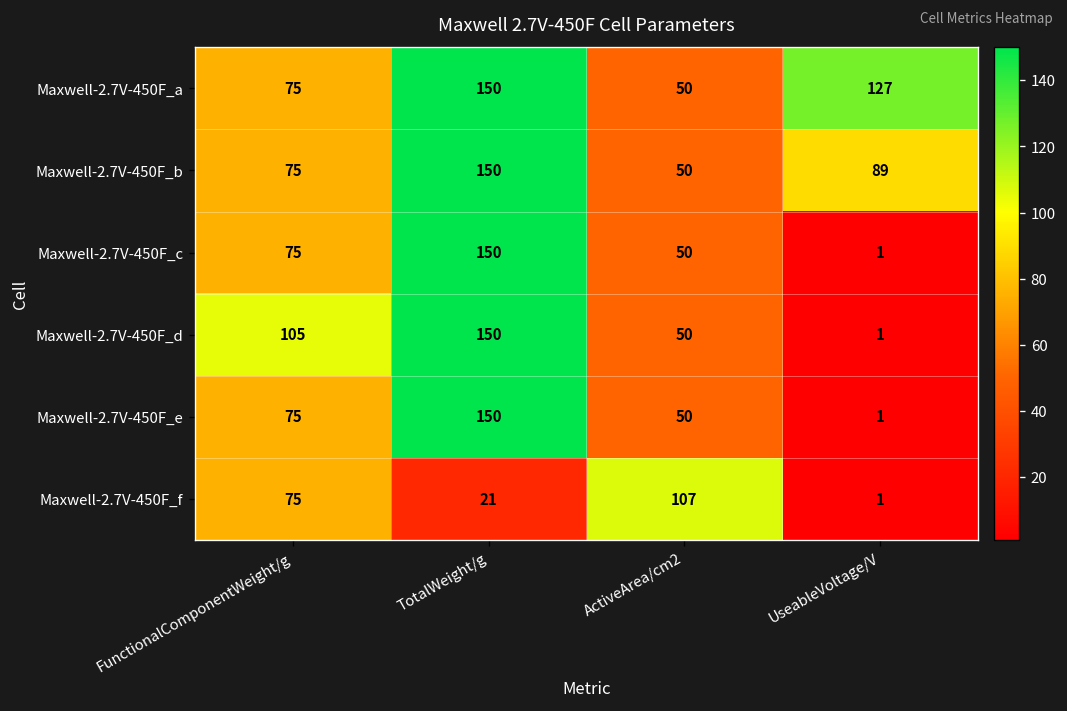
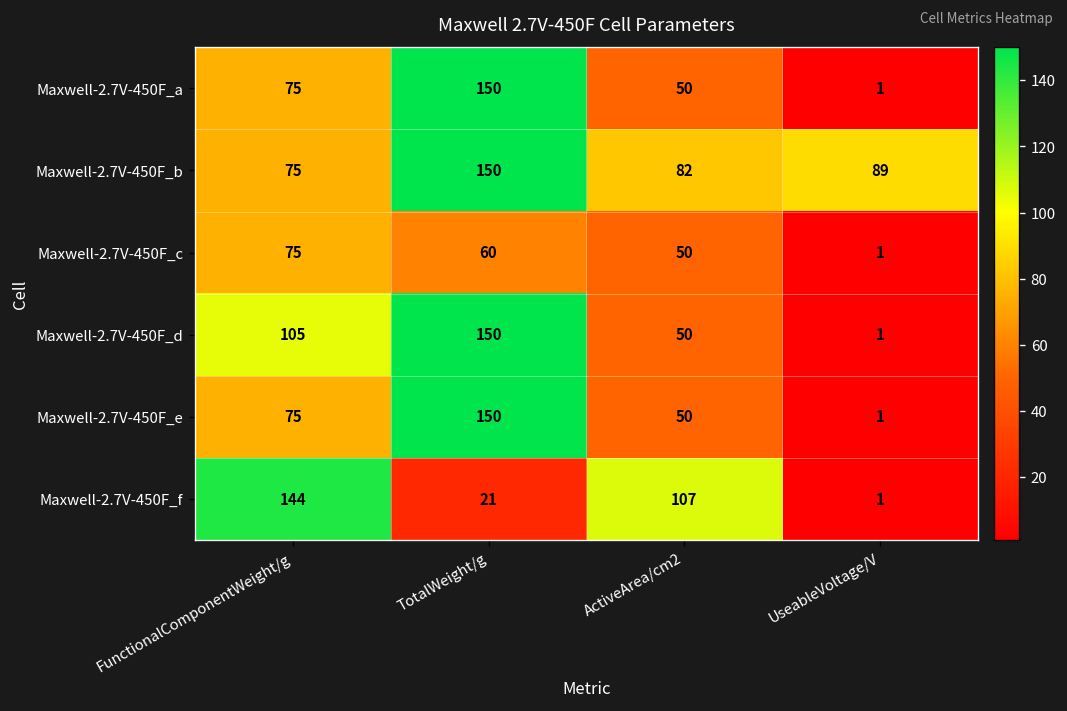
  {
    "Maxwell-2.7V-450F_a": {
      "FunctionalComponentWeight/g": 75,
      "TotalWeight/g": 150,
      "ActiveArea/cm2": 50,
-     "UseableVoltage/V": 127
+     "UseableVoltage/V": 1
    },
    "Maxwell-2.7V-450F_b": {
      "FunctionalComponentWeight/g": 75,
      "TotalWeight/g": 150,
-     "ActiveArea/cm2": 50,
+     "ActiveArea/cm2": 82,
      "UseableVoltage/V": 89
    },
    "Maxwell-2.7V-450F_c": {
      "FunctionalComponentWeight/g": 75,
-     "TotalWeight/g": 150,
+     "TotalWeight/g": 60,
      "ActiveArea/cm2": 50,
      "UseableVoltage/V": 1
    },
    "Maxwell-2.7V-450F_d": {
      "FunctionalComponentWeight/g": 105,
      "TotalWeight/g": 150,
      "ActiveArea/cm2": 50,
      "UseableVoltage/V": 1
    },
    "Maxwell-2.7V-450F_e": {
      "FunctionalComponentWeight/g": 75,
      "TotalWeight/g": 150,
      "ActiveArea/cm2": 50,
      "UseableVoltage/V": 1
    },
    "Maxwell-2.7V-450F_f": {
-     "FunctionalComponentWeight/g": 75,
+     "FunctionalComponentWeight/g": 144,
      "TotalWeight/g": 21,
      "ActiveArea/cm2": 107,
      "UseableVoltage/V": 1
    }
  }
